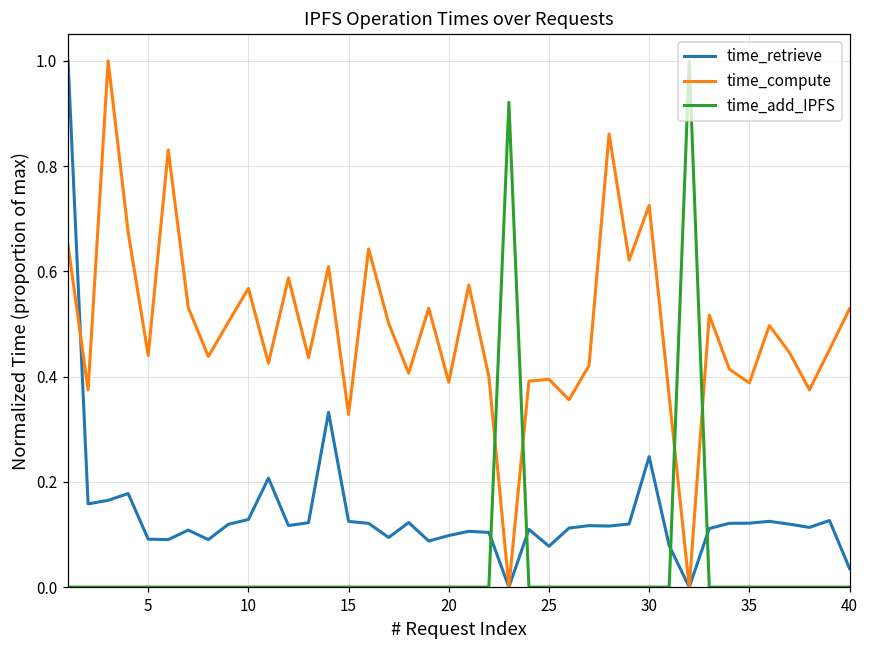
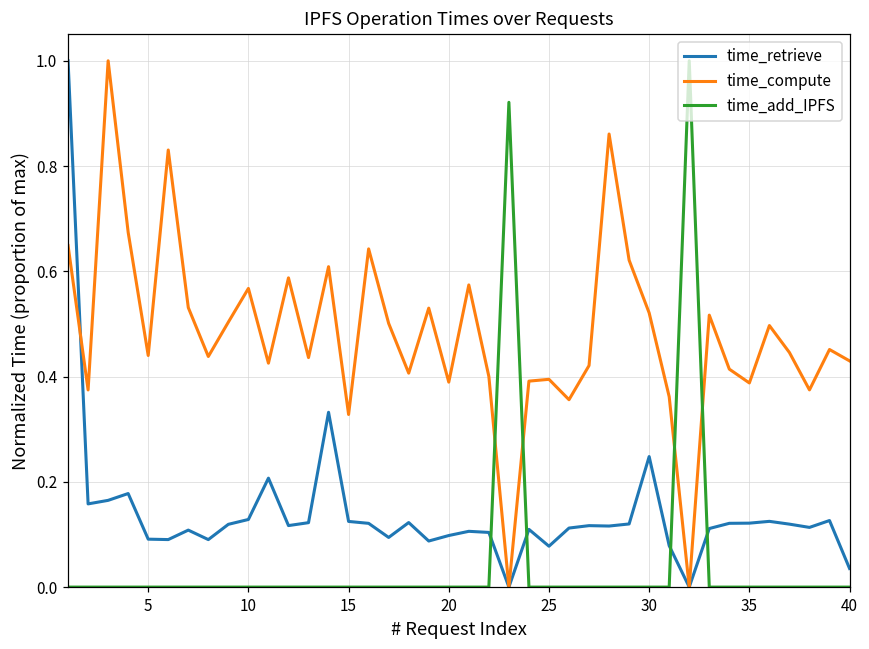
  {
    "time_retrieve": {
      "5": 0.09,
      "10": 0.13,
      "15": 0.12,
      "20": 0.10,
      "25": 0.08,
      "30": 0.25,
      "35": 0.12,
      "40": 0.04
    },
    "time_compute": {
      "5": 0.44,
      "10": 0.57,
      "15": 0.33,
      "20": 0.39,
      "25": 0.39,
-     "30": 0.73,
+     "30": 0.52,
      "35": 0.39,
-     "40": 0.53
+     "40": 0.43
    },
    "time_add_IPFS": {
      "5": 0.00,
      "10": 0.00,
      "15": 0.00,
      "20": 0.00,
      "25": 0.00,
      "30": 0.00,
      "35": 0.00,
      "40": 0.00
    }
  }
